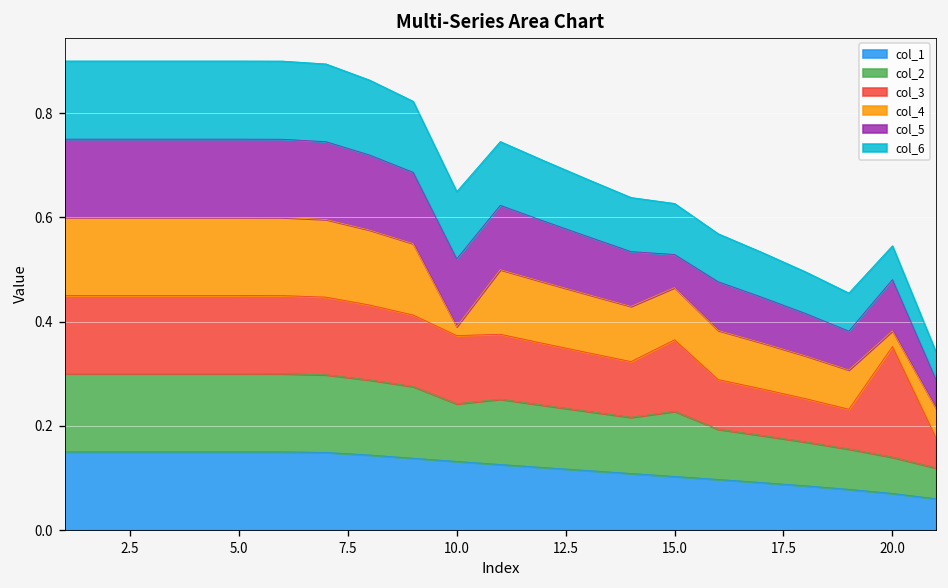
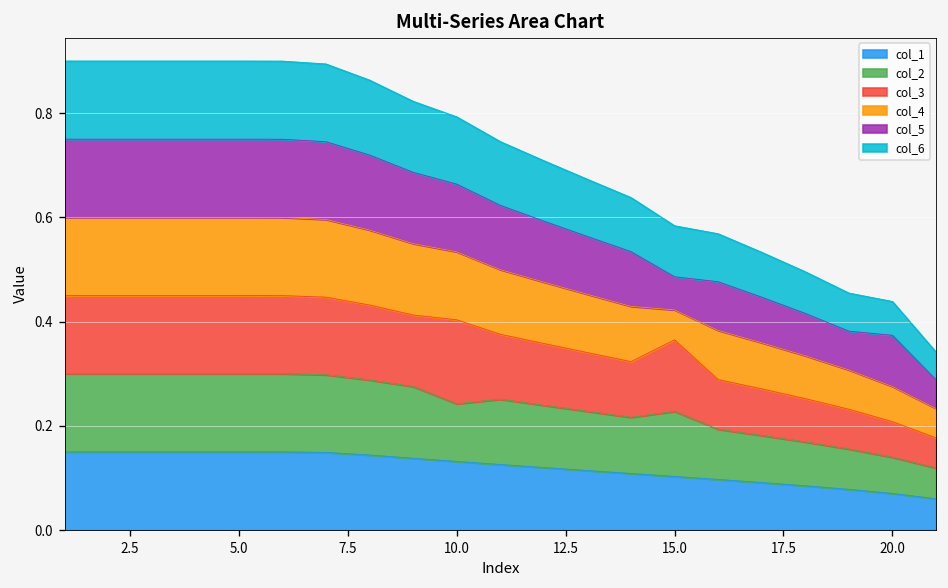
  {
    "col_2": {
      "5.0": 0.15,
      "10.0": 0.11,
      "15.0": 0.12,
      "20.0": 0.07
    },
    "col_3": {
      "5.0": 0.15,
-     "10.0": 0.13,
+     "10.0": 0.16,
      "15.0": 0.14,
-     "20.0": 0.21
+     "20.0": 0.07
    },
    "col_4": {
      "5.0": 0.15,
-     "10.0": 0.02,
-     "15.0": 0.10,
-     "20.0": 0.03
+     "10.0": 0.13,
+     "15.0": 0.06,
+     "20.0": 0.07
    },
    "col_5": {
      "5.0": 0.15,
      "10.0": 0.13,
      "15.0": 0.06,
      "20.0": 0.10
    }
  }
